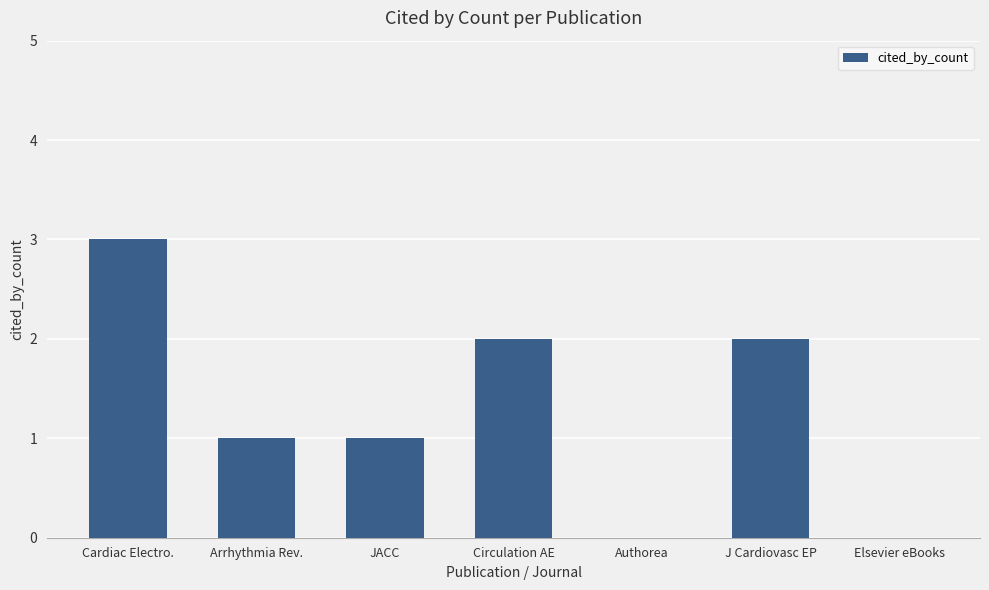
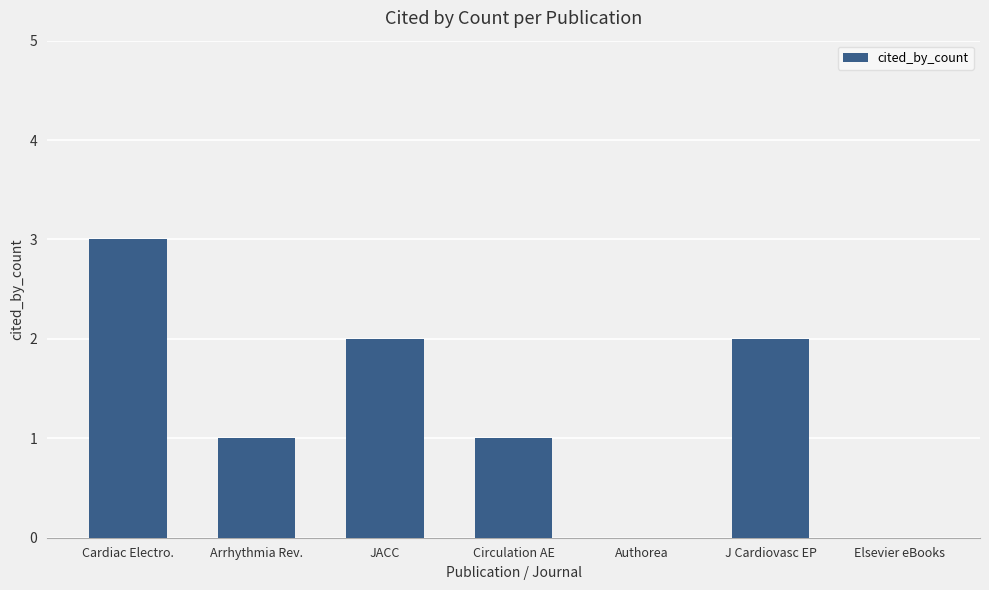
  {
    "Cardiac Electro.": 3,
    "Arrhythmia Rev.": 1,
-   "JACC": 1,
-   "Circulation AE": 2,
+   "JACC": 2,
+   "Circulation AE": 1,
    "Authorea": 0,
    "J Cardiovasc EP": 2,
    "Elsevier eBooks": 0
  }
